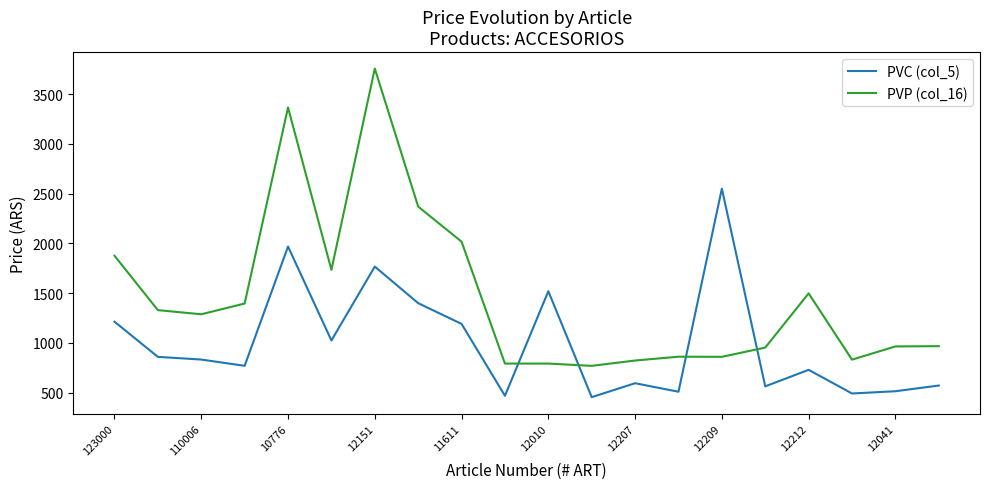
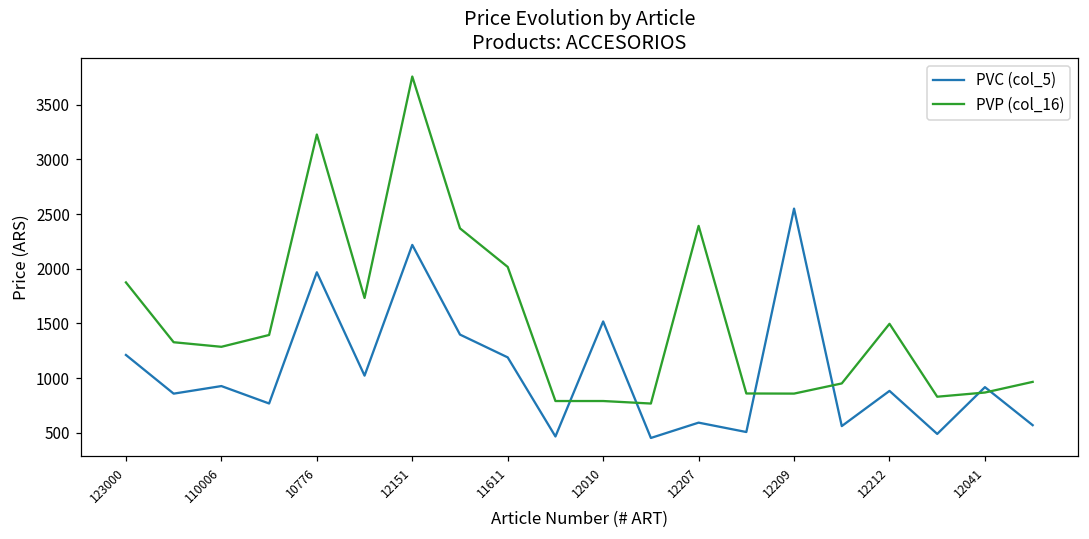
  {
    "PVC (col_5)": {
      "123000": 1200,
-     "110006": 800,
+     "110006": 900,
      "10776": 2000,
-     "12151": 1800,
+     "12151": 2200,
      "11611": 1200,
      "12010": 1500,
      "12207": 600,
      "12209": 2600,
-     "12212": 700,
-     "12041": 500
+     "12212": 900,
+     "12041": 900
    },
    "PVP (col_16)": {
      "123000": 1900,
      "110006": 1300,
-     "10776": 3400,
+     "10776": 3200,
      "12151": 3800,
      "11611": 2000,
      "12010": 800,
-     "12207": 800,
+     "12207": 2400,
      "12209": 900,
      "12212": 1500,
-     "12041": 1000
+     "12041": 900
    }
  }
